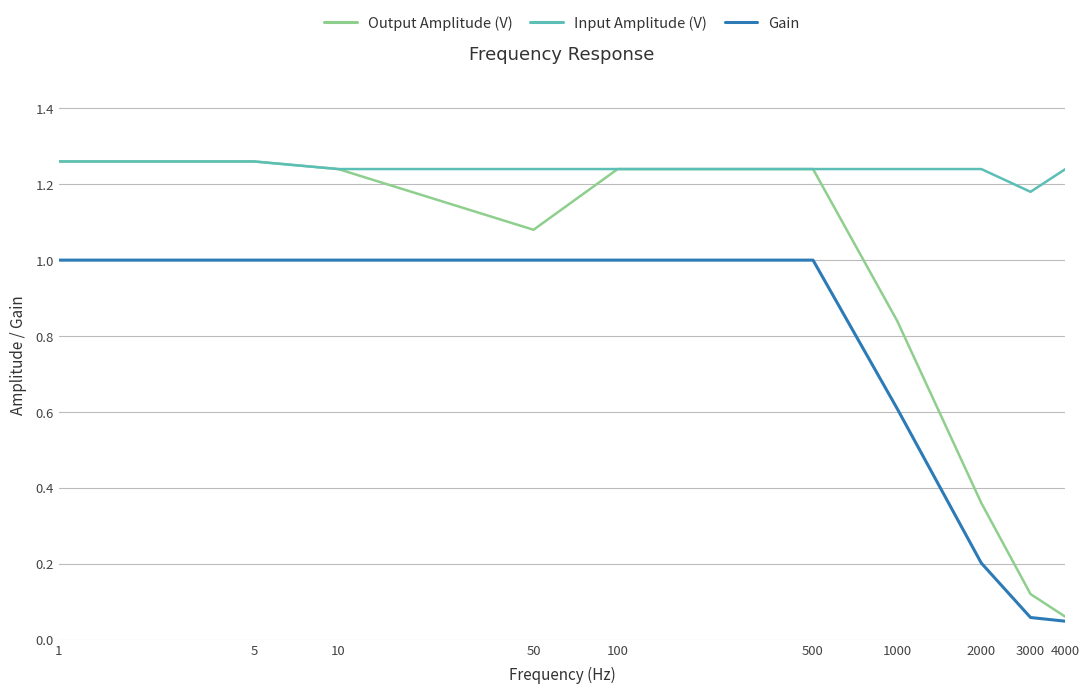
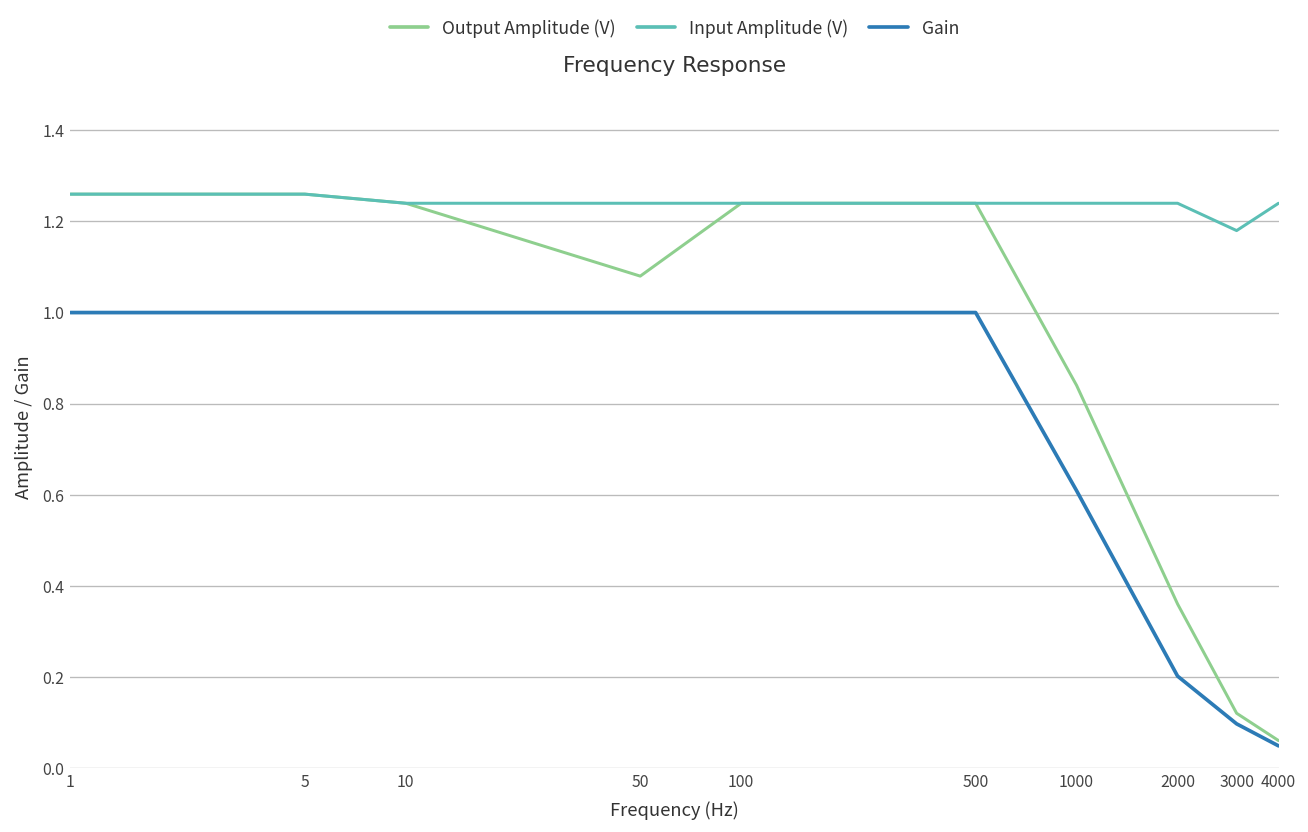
  {
    "Output Amplitude (V)": {
      "50": 1.08,
      "1000": 0.84,
      "2000": 0.36,
      "3000": 0.12,
      "4000": 0.06
    },
    "Input Amplitude (V)": {
      "50": 1.24,
      "1000": 1.24,
      "2000": 1.24,
      "3000": 1.18,
      "4000": 1.24
    },
    "Gain": {
      "1": 1.00,
      "5": 1.00,
      "10": 1.00,
      "50": 1.00,
      "100": 1.00,
      "500": 1.00,
      "1000": 0.61,
      "2000": 0.20,
-     "3000": 0.06,
+     "3000": 0.10,
      "4000": 0.05
    }
  }
